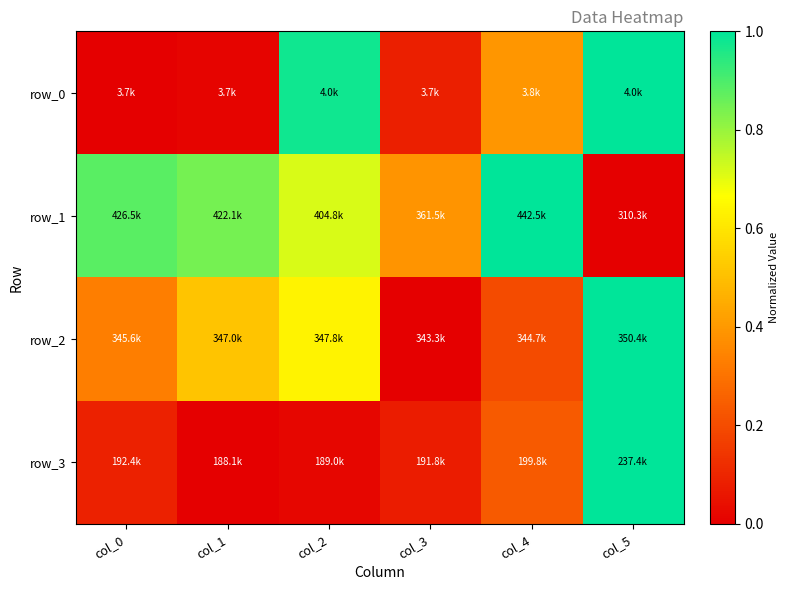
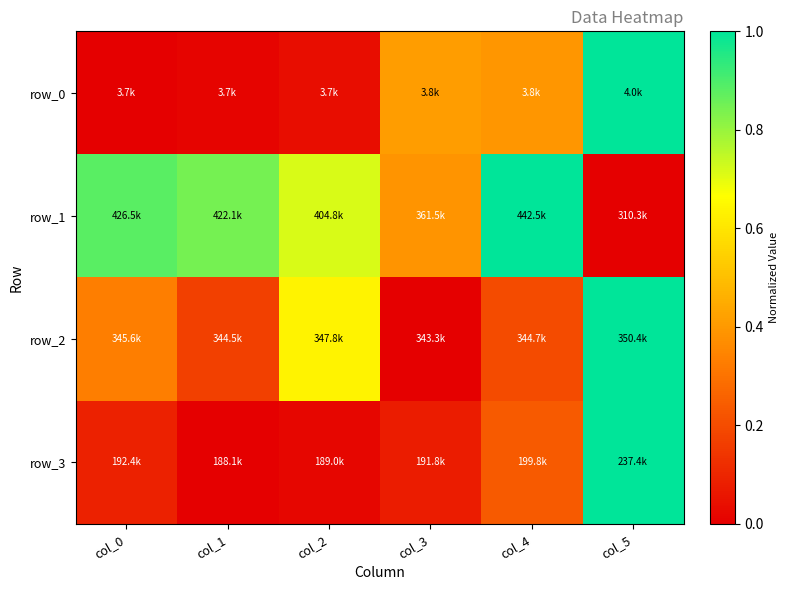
  {
    "row_0": {
      "col_0": "3.7k",
      "col_1": "3.7k",
-     "col_2": "4.0k",
-     "col_3": "3.7k",
+     "col_2": "3.7k",
+     "col_3": "3.8k",
      "col_4": "3.8k",
      "col_5": "4.0k"
    },
    "row_1": {
      "col_0": "426.5k",
      "col_1": "422.1k",
      "col_2": "404.8k",
      "col_3": "361.5k",
      "col_4": "442.5k",
      "col_5": "310.3k"
    },
    "row_2": {
      "col_0": "345.6k",
-     "col_1": "347.0k",
+     "col_1": "344.5k",
      "col_2": "347.8k",
      "col_3": "343.3k",
      "col_4": "344.7k",
      "col_5": "350.4k"
    },
    "row_3": {
      "col_0": "192.4k",
      "col_1": "188.1k",
      "col_2": "189.0k",
      "col_3": "191.8k",
      "col_4": "199.8k",
      "col_5": "237.4k"
    }
  }
